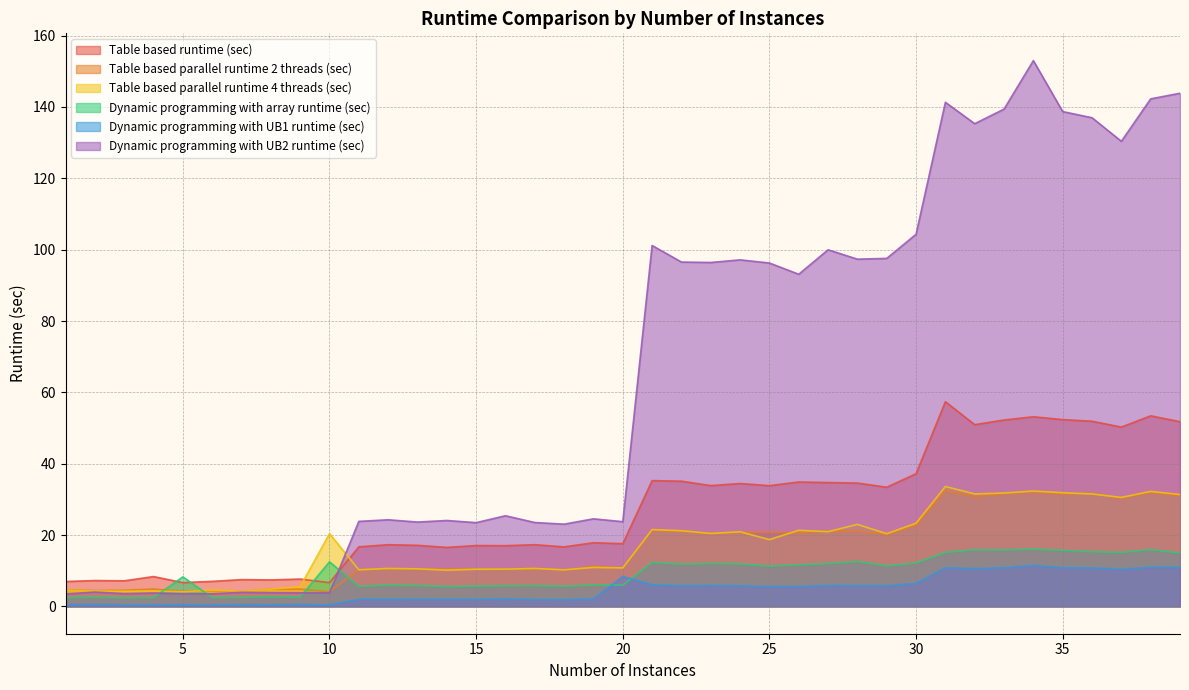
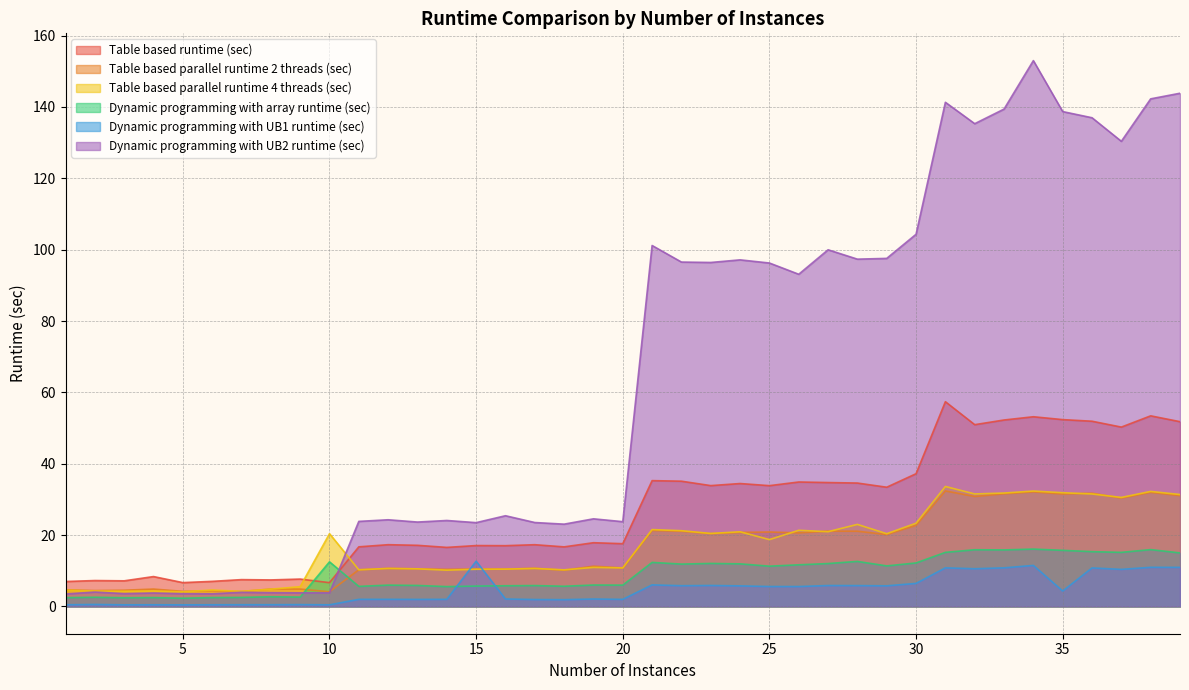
  {
    "Table based parallel runtime 4 threads (sec)": {
      "10": 20,
      "25": 19
    },
    "Dynamic programming with array runtime (sec)": {
-     "5": 8,
+     "5": 2,
      "10": 13,
      "15": 6,
      "20": 6,
      "25": 11,
      "30": 12,
      "35": 16
    },
    "Dynamic programming with UB1 runtime (sec)": {
      "5": 0,
      "10": 0,
-     "15": 2,
-     "20": 8,
+     "15": 13,
+     "20": 2,
      "25": 6,
      "30": 6,
-     "35": 11
+     "35": 4
    },
    "Dynamic programming with UB2 runtime (sec)": {
      "15": 23,
      "20": 24,
      "25": 96,
      "30": 104,
      "35": 139
    }
  }
